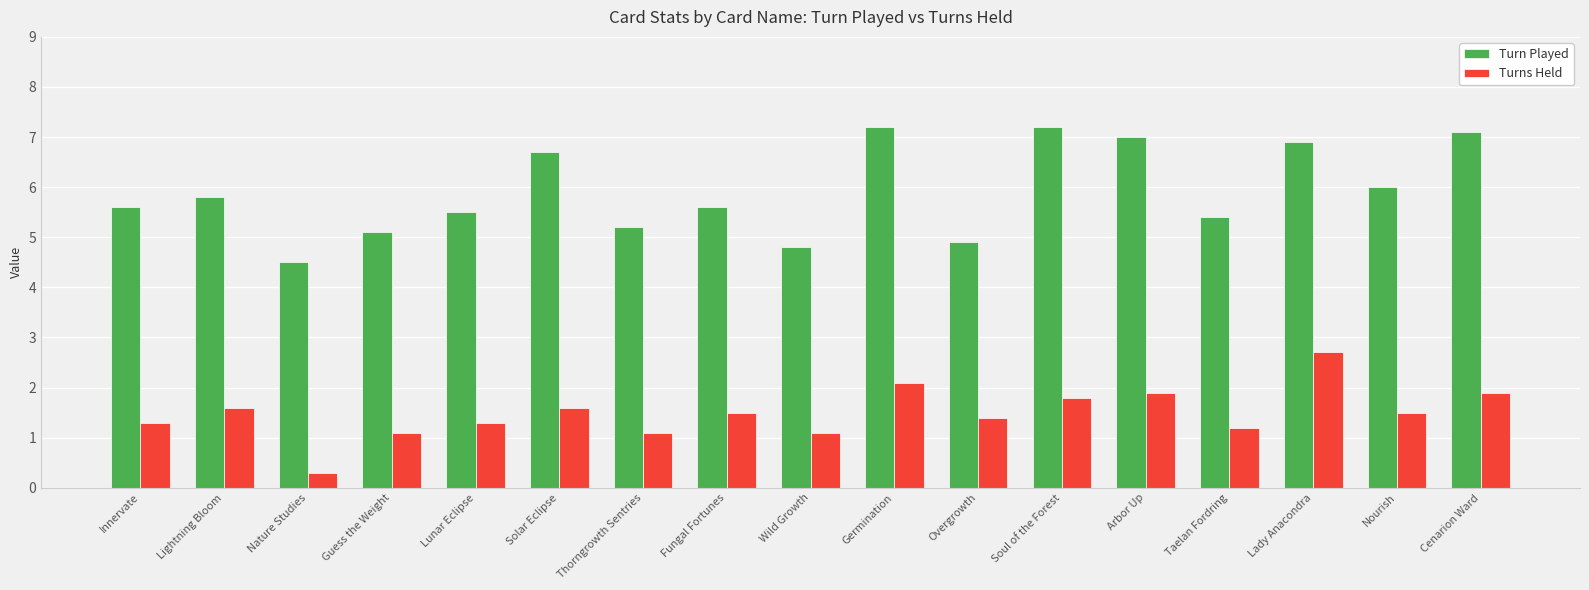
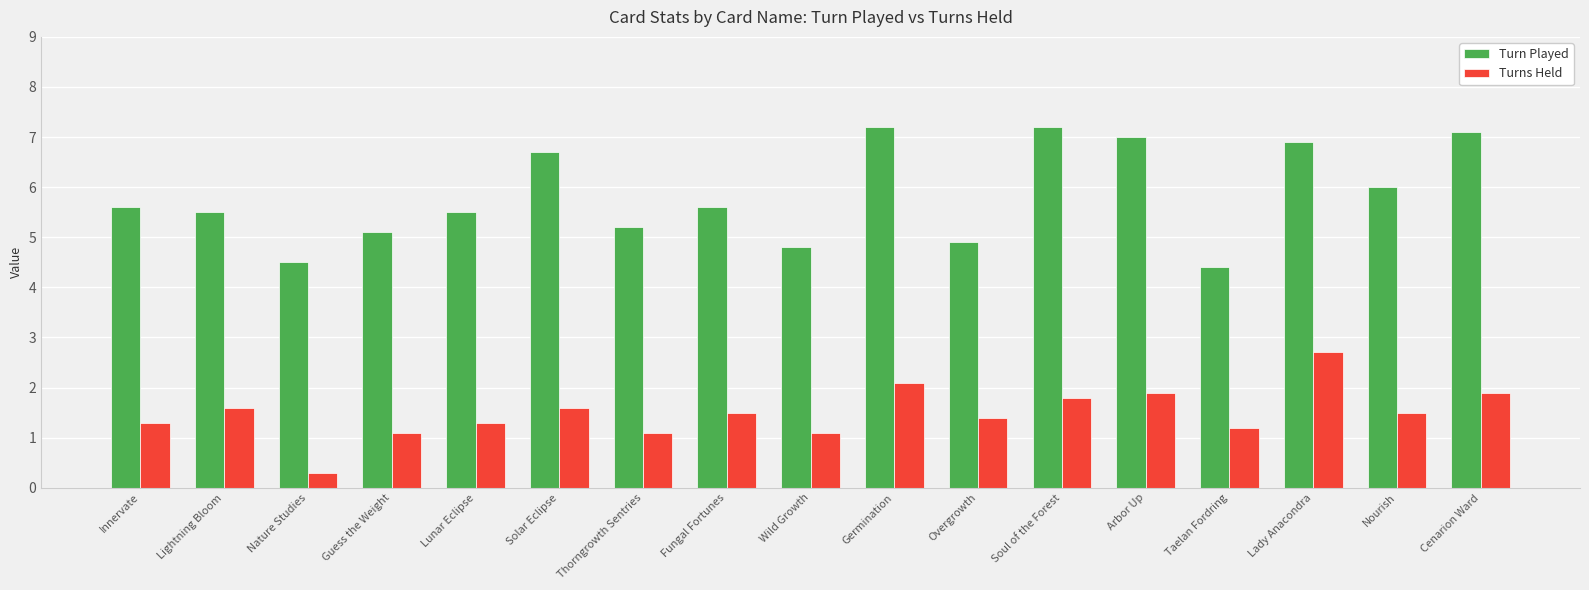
  {
    "Turn Played": {
      "Innervate": 5.6,
-     "Lightning Bloom": 5.8,
+     "Lightning Bloom": 5.5,
      "Nature Studies": 4.5,
      "Guess the Weight": 5.1,
      "Lunar Eclipse": 5.5,
      "Solar Eclipse": 6.7,
      "Thorngrowth Sentries": 5.2,
      "Fungal Fortunes": 5.6,
      "Wild Growth": 4.8,
      "Germination": 7.2,
      "Overgrowth": 4.9,
      "Soul of the Forest": 7.2,
      "Arbor Up": 7.0,
-     "Taelan Fordring": 5.4,
+     "Taelan Fordring": 4.4,
      "Lady Anacondra": 6.9,
      "Nourish": 6.0,
      "Cenarion Ward": 7.1
    },
    "Turns Held": {
      "Innervate": 1.3,
      "Lightning Bloom": 1.6,
      "Nature Studies": 0.3,
      "Guess the Weight": 1.1,
      "Lunar Eclipse": 1.3,
      "Solar Eclipse": 1.6,
      "Thorngrowth Sentries": 1.1,
      "Fungal Fortunes": 1.5,
      "Wild Growth": 1.1,
      "Germination": 2.1,
      "Overgrowth": 1.4,
      "Soul of the Forest": 1.8,
      "Arbor Up": 1.9,
      "Taelan Fordring": 1.2,
      "Lady Anacondra": 2.7,
      "Nourish": 1.5,
      "Cenarion Ward": 1.9
    }
  }
